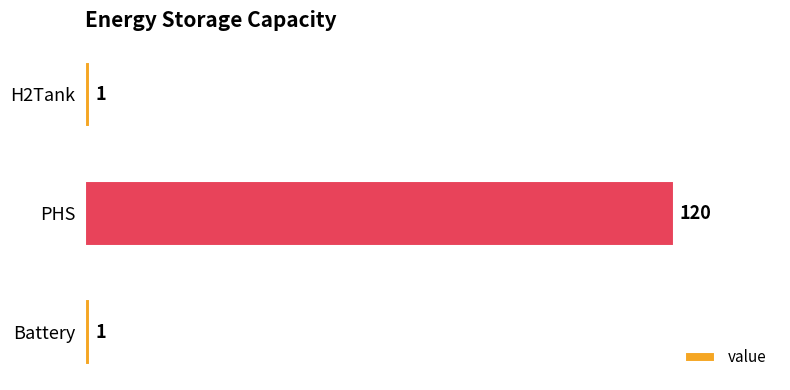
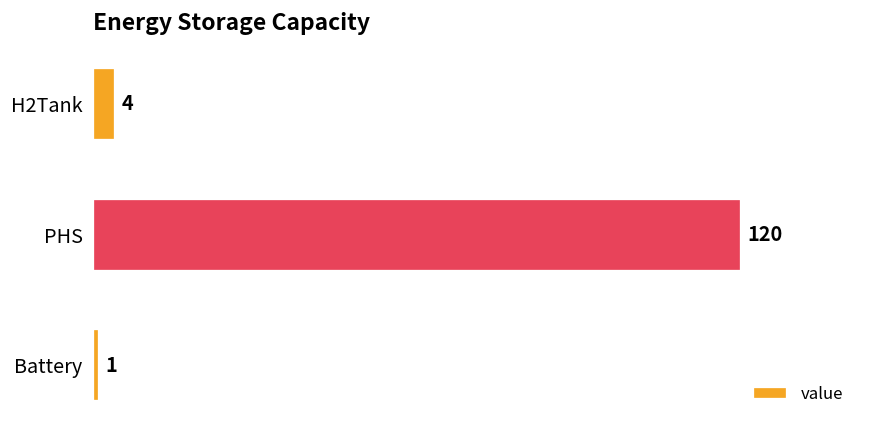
  {
-   "H2Tank": 1,
+   "H2Tank": 4,
    "PHS": 120,
    "Battery": 1
  }
